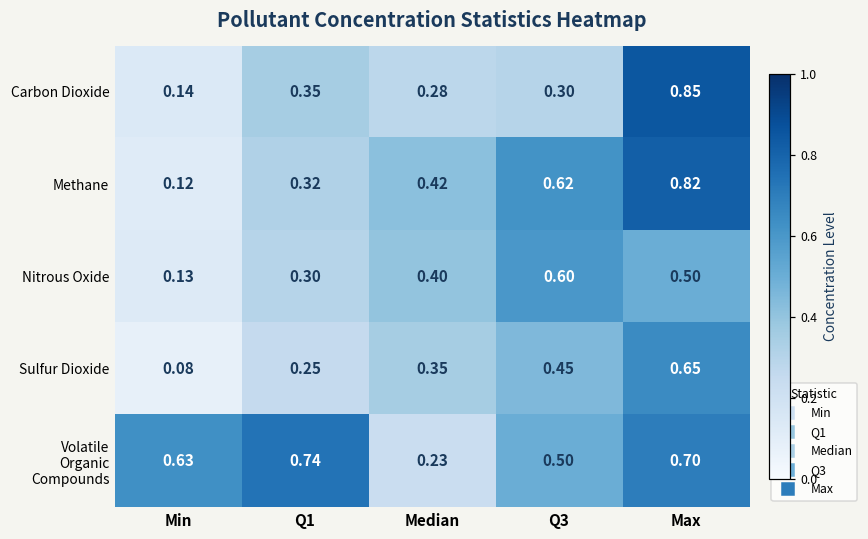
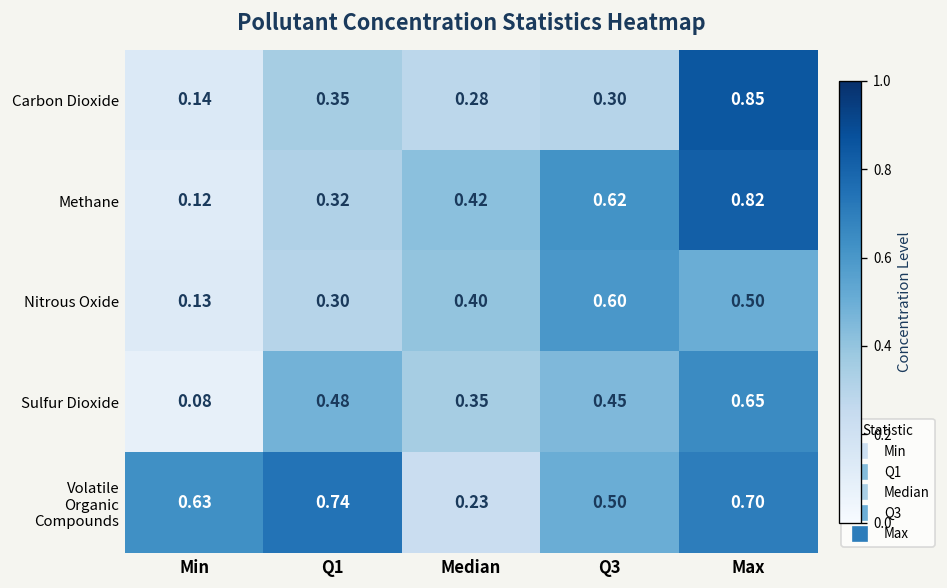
  {
    "Carbon Dioxide": {
      "Min": 0.14,
      "Q1": 0.35,
      "Median": 0.28,
      "Q3": 0.30,
      "Max": 0.85
    },
    "Methane": {
      "Min": 0.12,
      "Q1": 0.32,
      "Median": 0.42,
      "Q3": 0.62,
      "Max": 0.82
    },
    "Nitrous Oxide": {
      "Min": 0.13,
      "Q1": 0.30,
      "Median": 0.40,
      "Q3": 0.60,
      "Max": 0.50
    },
    "Sulfur Dioxide": {
      "Min": 0.08,
-     "Q1": 0.25,
+     "Q1": 0.48,
      "Median": 0.35,
      "Q3": 0.45,
      "Max": 0.65
    },
    "Volatile Organic Compounds": {
      "Min": 0.63,
      "Q1": 0.74,
      "Median": 0.23,
      "Q3": 0.50,
      "Max": 0.70
    }
  }
